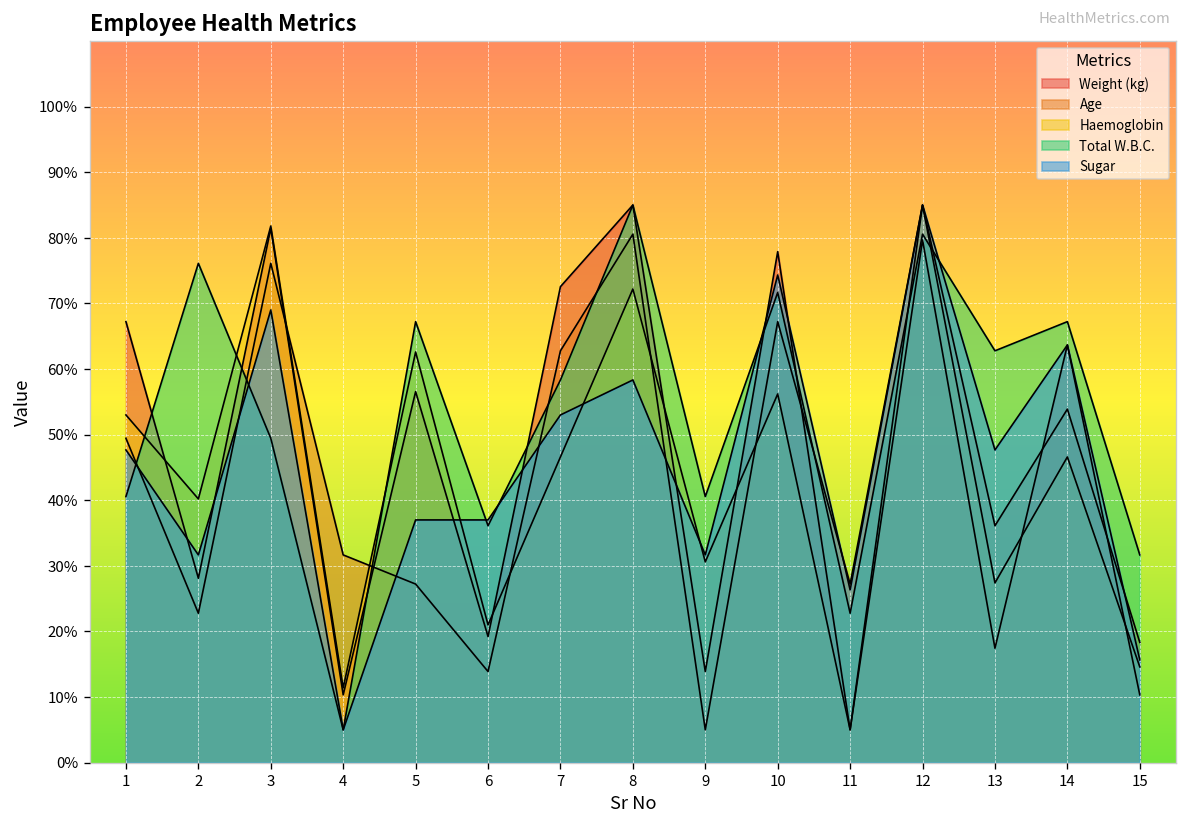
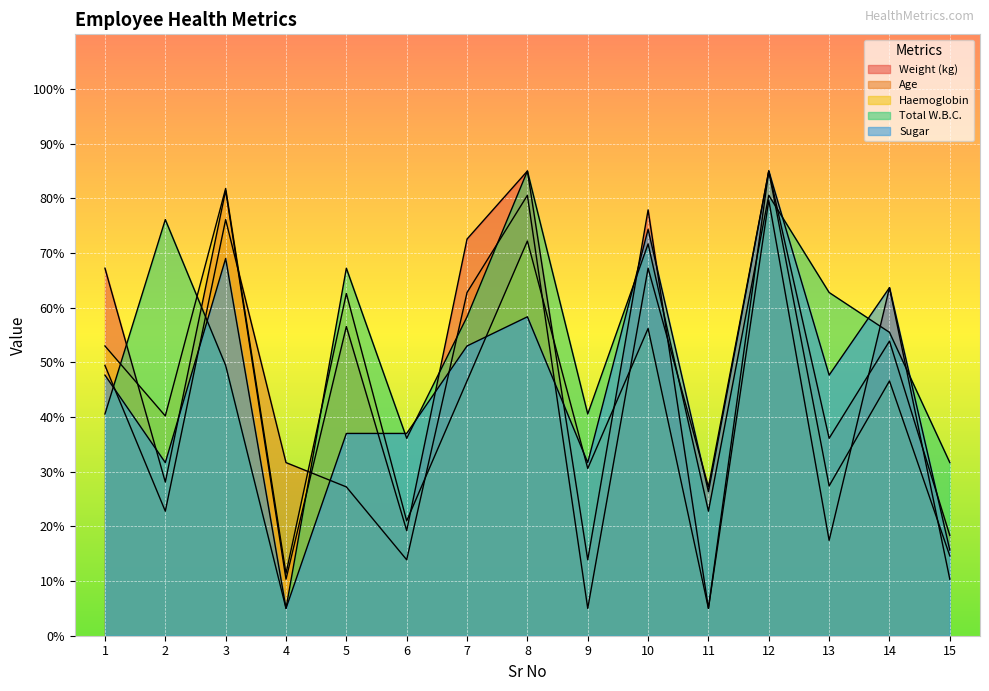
  {
    "Total W.B.C.": {
      "1": "41%",
      "2": "76%",
      "3": "49%",
      "5": "67%",
      "6": "36%",
      "7": "58%",
      "9": "41%",
      "10": "72%",
      "11": "23%",
      "12": "81%",
      "13": "63%",
-     "14": "67%",
+     "14": "55%",
      "15": "32%"
    },
    "Sugar": {
      "1": "48%",
      "2": "32%",
      "3": "69%",
      "5": "37%",
      "6": "37%",
      "7": "53%",
      "8": "58%",
      "9": "32%",
      "10": "74%",
      "11": "26%",
      "13": "48%",
      "15": "16%"
    }
  }
